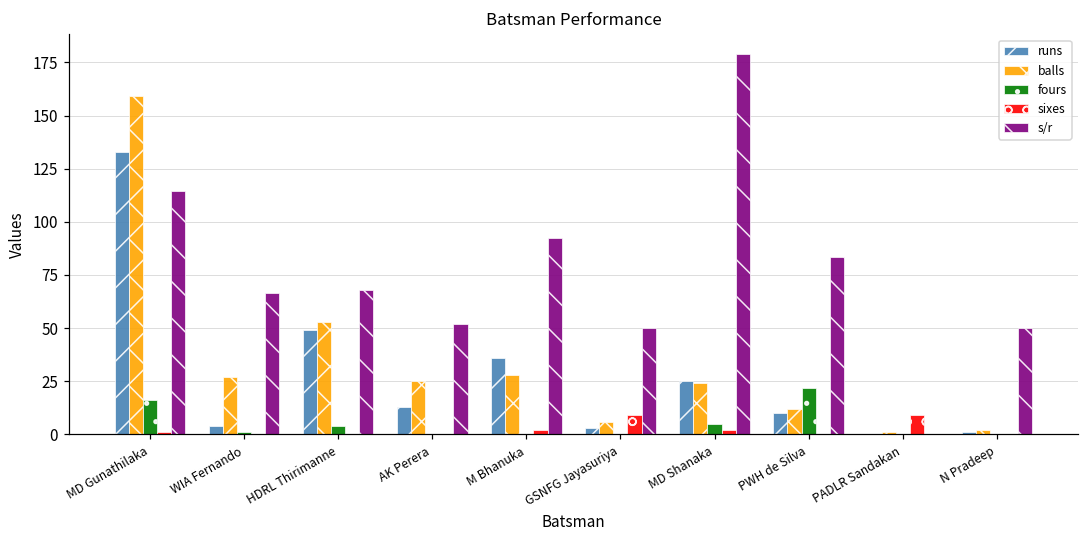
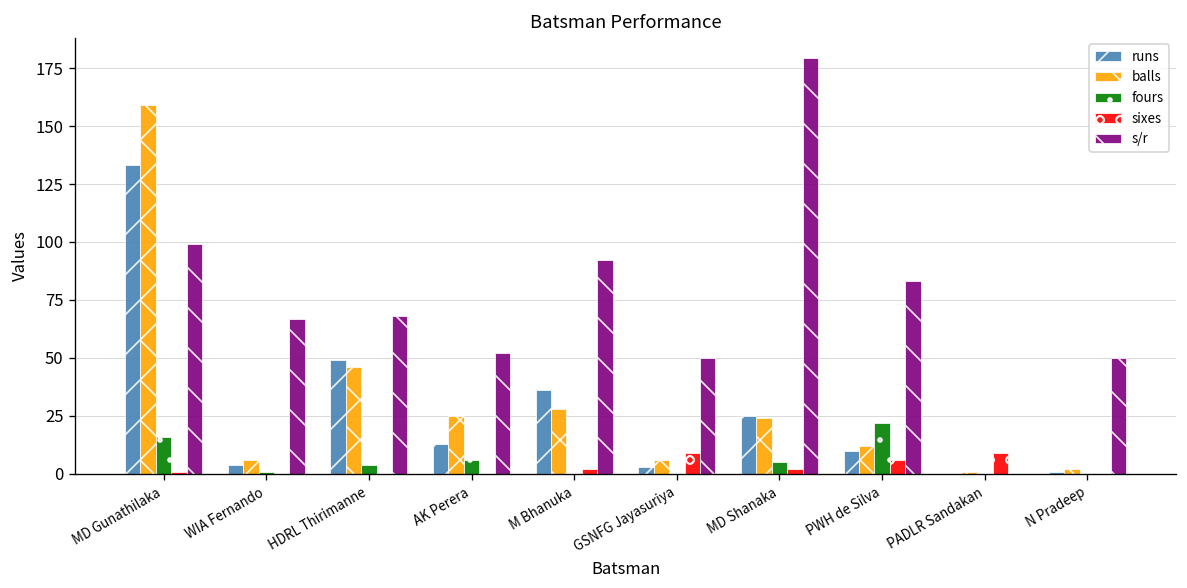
  {
    "runs": {
      "MD Gunathilaka": 133,
      "WIA Fernando": 4,
      "HDRL Thirimanne": 49,
      "AK Perera": 13,
      "M Bhanuka": 36,
      "GSNFG Jayasuriya": 3,
      "MD Shanaka": 25,
      "PWH de Silva": 10,
      "PADLR Sandakan": 0
    },
    "balls": {
      "MD Gunathilaka": 159,
-     "WIA Fernando": 27,
-     "HDRL Thirimanne": 53,
+     "WIA Fernando": 6,
+     "HDRL Thirimanne": 46,
      "AK Perera": 25,
      "M Bhanuka": 28,
      "GSNFG Jayasuriya": 6,
      "MD Shanaka": 24,
      "PWH de Silva": 12,
      "N Pradeep": 2
    },
    "fours": {
      "MD Gunathilaka": 16,
      "HDRL Thirimanne": 4,
-     "AK Perera": 0,
+     "AK Perera": 6,
      "M Bhanuka": 0,
      "GSNFG Jayasuriya": 0,
      "MD Shanaka": 5,
      "PWH de Silva": 22,
      "PADLR Sandakan": 0,
      "N Pradeep": 0
    },
    "sixes": {
      "WIA Fernando": 0,
      "HDRL Thirimanne": 0,
      "AK Perera": 0,
      "M Bhanuka": 2,
      "GSNFG Jayasuriya": 9,
      "MD Shanaka": 2,
-     "PWH de Silva": 0,
+     "PWH de Silva": 6,
      "PADLR Sandakan": 9,
      "N Pradeep": 0
    },
    "s/r": {
-     "MD Gunathilaka": 114,
+     "MD Gunathilaka": 99,
      "WIA Fernando": 67,
      "HDRL Thirimanne": 68,
      "AK Perera": 52,
      "M Bhanuka": 92,
      "GSNFG Jayasuriya": 50,
      "MD Shanaka": 179,
      "PWH de Silva": 83,
      "PADLR Sandakan": 0,
      "N Pradeep": 50
    }
  }
